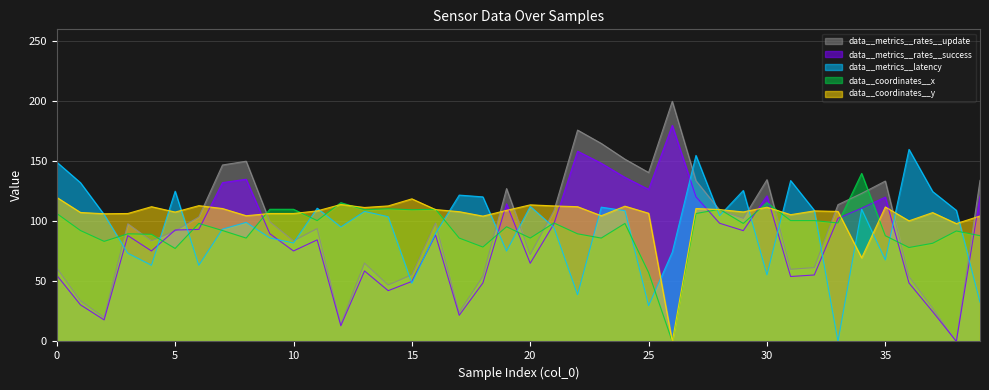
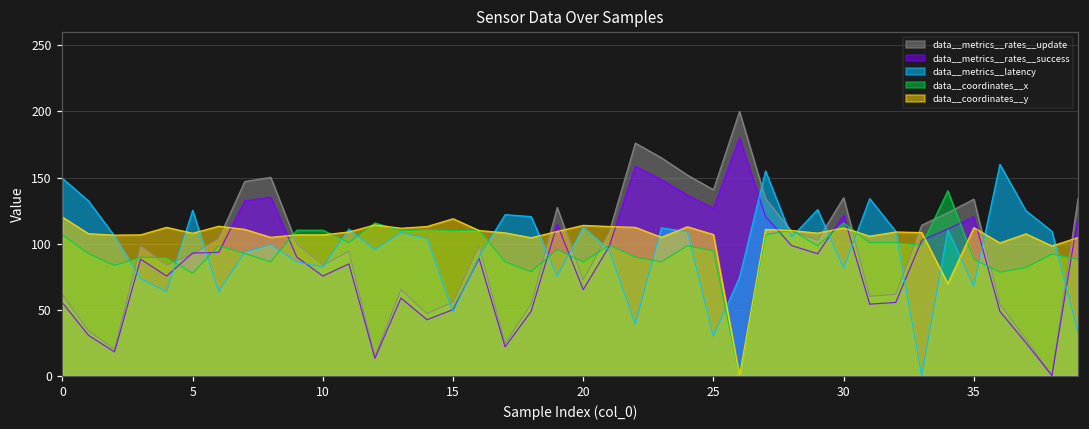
  {
    "data__metrics__rates__update": {
      "0": 61,
      "15": 56,
      "20": 72,
      "25": 141,
      "30": 135,
      "35": 134
    },
    "data__metrics__rates__success": {
      "0": 55,
      "10": 75,
      "20": 65,
      "25": 127,
      "30": 121,
      "35": 120
    },
    "data__metrics__latency": {
      "0": 149,
      "5": 125,
      "25": 30,
-     "30": 55,
+     "30": 81,
      "35": 68
    },
    "data__coordinates__x": {
      "0": 107,
      "5": 77,
      "10": 110,
      "15": 110,
      "20": 86,
-     "25": 57,
+     "25": 94,
      "30": 116,
      "35": 88
    },
    "data__coordinates__y": {
      "0": 120,
      "5": 108,
      "10": 107,
      "15": 119,
      "25": 107,
      "30": 112,
      "35": 112
    }
  }
